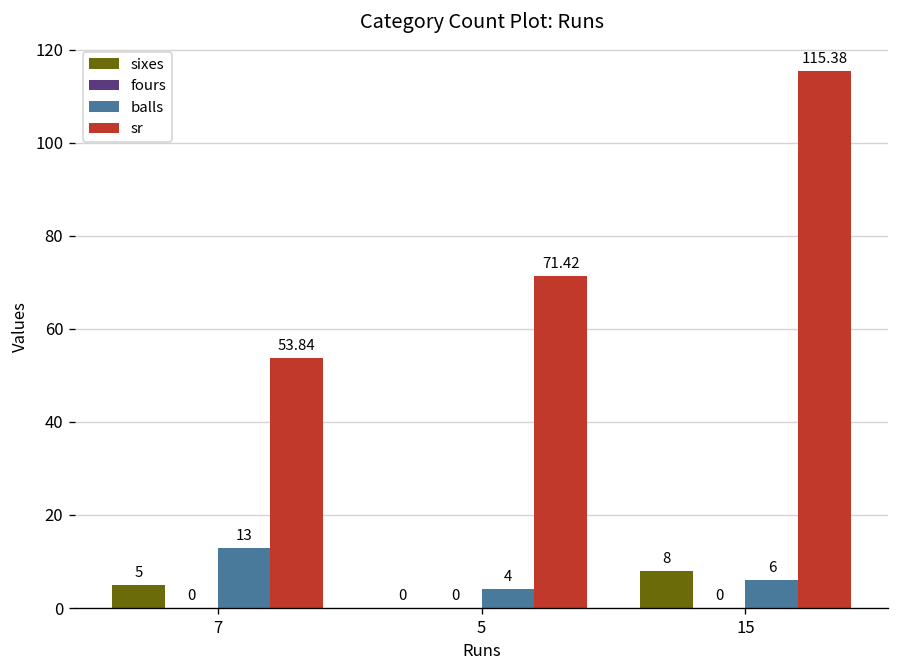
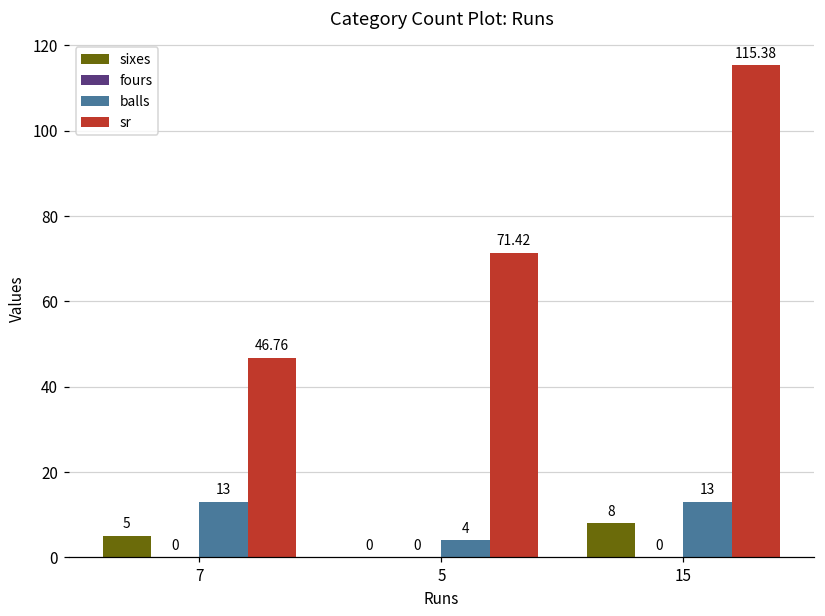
  {
    "sixes": {
      "7": 5,
      "5": 0,
      "15": 8
    },
    "fours": {
      "7": 0,
      "5": 0,
      "15": 0
    },
    "balls": {
      "7": 13,
      "5": 4,
-     "15": 6
+     "15": 13
    },
    "sr": {
-     "7": 53.84,
+     "7": 46.76,
      "5": 71.42,
      "15": 115.38
    }
  }
